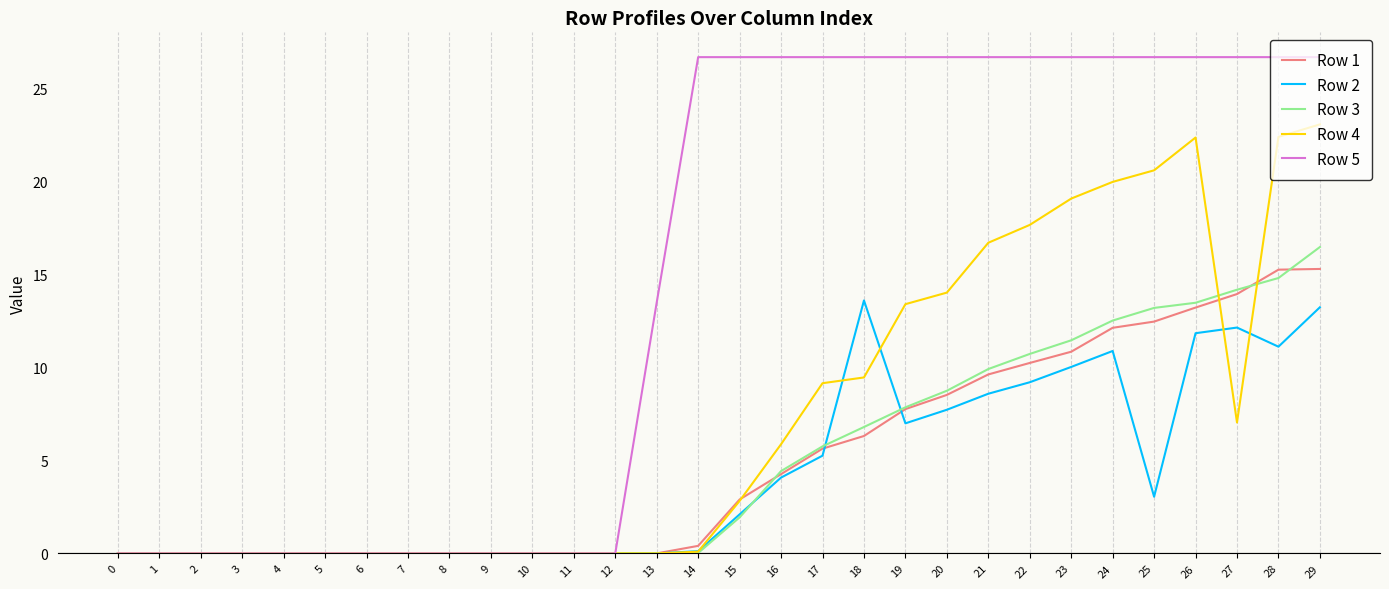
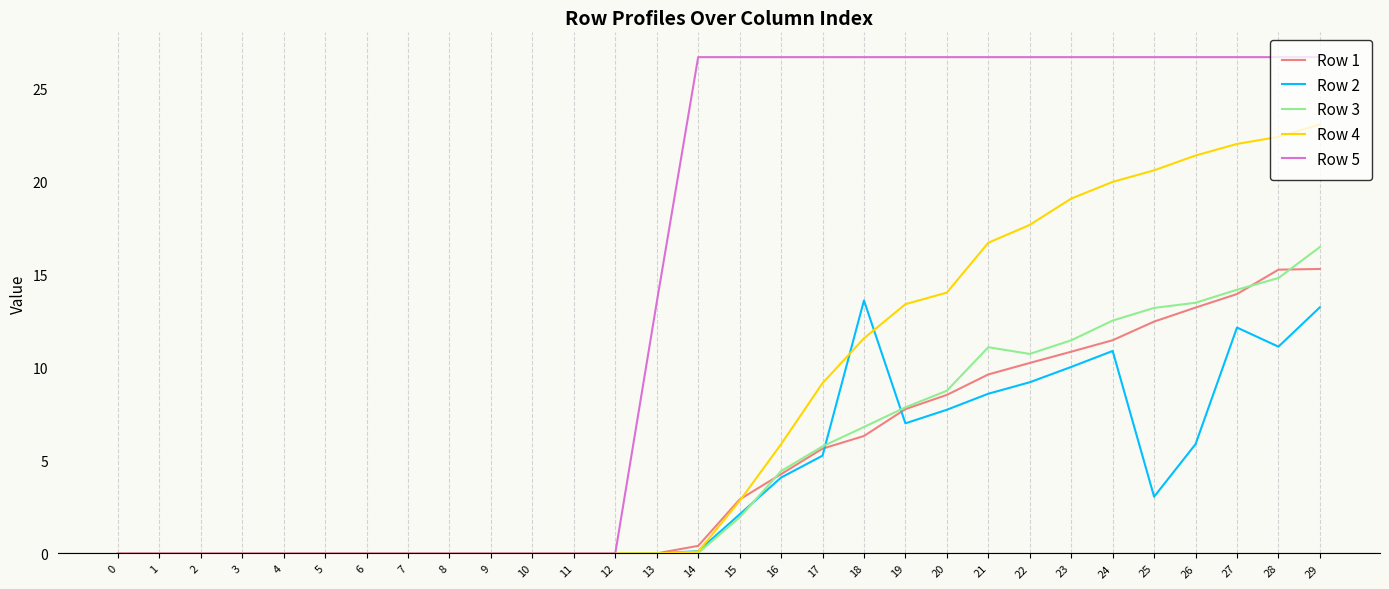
  {
    "Row 1": {
      "14": 0.4,
      "16": 4.3,
      "18": 6.3,
      "20": 8.5,
      "21": 9.6,
      "22": 10.2,
      "23": 10.8,
-     "24": 12.1,
+     "24": 11.5,
      "25": 12.5,
      "26": 13.2,
      "27": 13.9,
      "28": 15.2,
      "29": 15.3
    },
    "Row 2": {
      "15": 2.1,
      "16": 4.1,
      "17": 5.2,
      "18": 13.6,
      "19": 7.0,
      "20": 7.7,
      "21": 8.6,
      "22": 9.2,
      "23": 10.0,
      "24": 10.9,
      "25": 3.0,
-     "26": 11.8,
+     "26": 5.9,
      "27": 12.1,
      "28": 11.1,
      "29": 13.2
    },
    "Row 3": {
      "15": 1.9,
      "16": 4.4,
      "18": 6.8,
      "20": 8.7,
-     "21": 9.9,
+     "21": 11.1,
      "22": 10.7,
      "23": 11.4,
      "24": 12.5,
      "25": 13.2,
      "26": 13.5,
      "27": 14.2,
      "28": 14.8,
      "29": 16.5
    },
    "Row 4": {
      "16": 5.9,
      "17": 9.1,
-     "18": 9.5,
+     "18": 11.6,
      "19": 13.4,
      "20": 14.0,
      "21": 16.7,
      "22": 17.7,
      "23": 19.1,
      "24": 20.0,
      "25": 20.6,
-     "26": 22.3,
-     "27": 7.0
+     "26": 21.4,
+     "27": 22.0
    },
    "Row 5": {
      "13": 13.5,
      "14": 26.7,
      "15": 26.7,
      "16": 26.7,
      "17": 26.7,
      "18": 26.7,
      "19": 26.7,
      "20": 26.7,
      "21": 26.7,
      "22": 26.7,
      "23": 26.7,
      "24": 26.7,
      "25": 26.7,
      "26": 26.7,
      "27": 26.7
    }
  }
